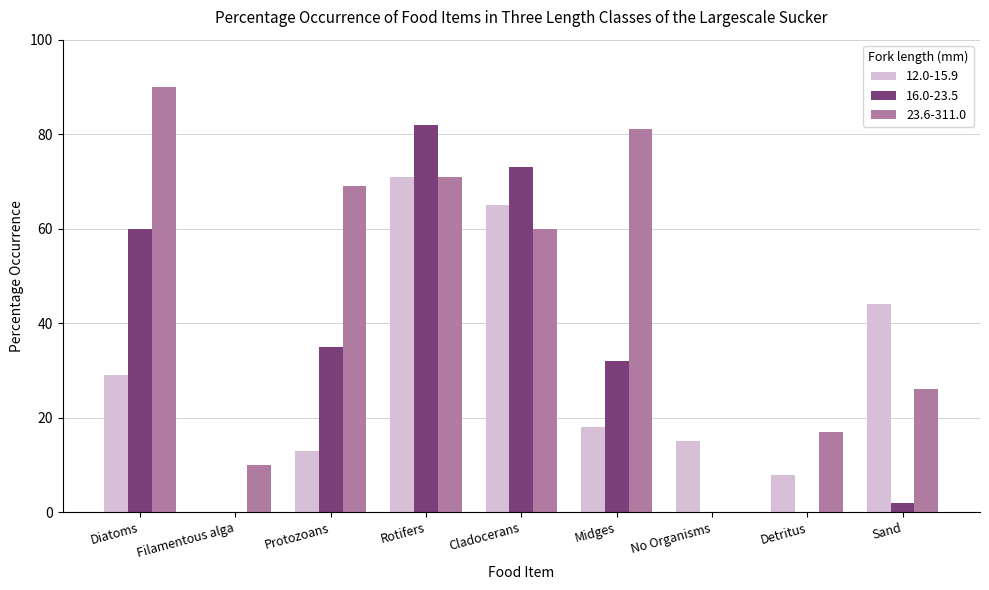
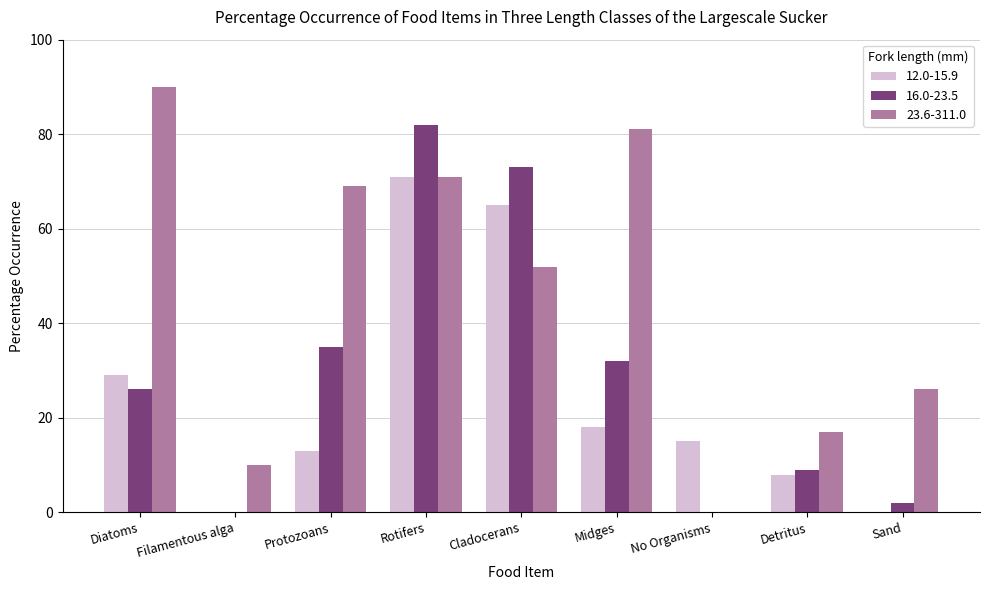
  {
    "12.0-15.9": {
      "Diatoms": 29,
      "Filamentous alga": 0,
      "Protozoans": 13,
      "Rotifers": 71,
      "Cladocerans": 65,
      "Midges": 18,
      "No Organisms": 15,
      "Detritus": 8,
-     "Sand": 44
+     "Sand": 0
    },
    "16.0-23.5": {
-     "Diatoms": 60,
+     "Diatoms": 26,
      "Filamentous alga": 0,
      "Protozoans": 35,
      "Rotifers": 82,
      "Cladocerans": 73,
      "Midges": 32,
      "No Organisms": 0,
-     "Detritus": 0,
+     "Detritus": 9,
      "Sand": 2
    },
    "23.6-311.0": {
      "Diatoms": 90,
      "Filamentous alga": 10,
      "Protozoans": 69,
      "Rotifers": 71,
-     "Cladocerans": 60,
+     "Cladocerans": 52,
      "Midges": 81,
      "No Organisms": 0,
      "Detritus": 17,
      "Sand": 26
    }
  }
